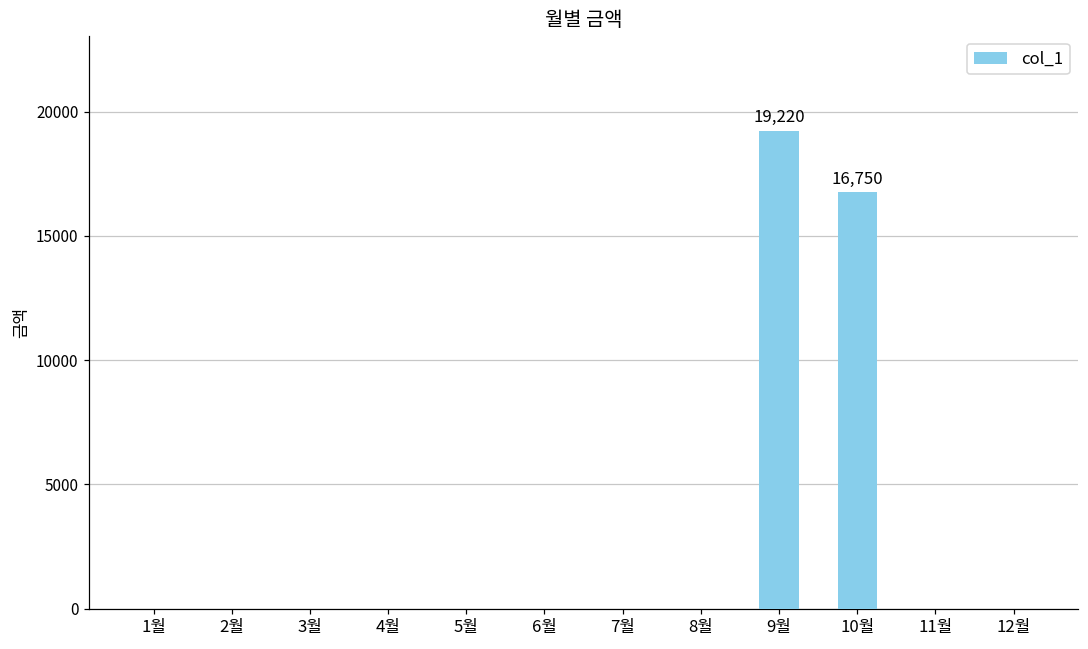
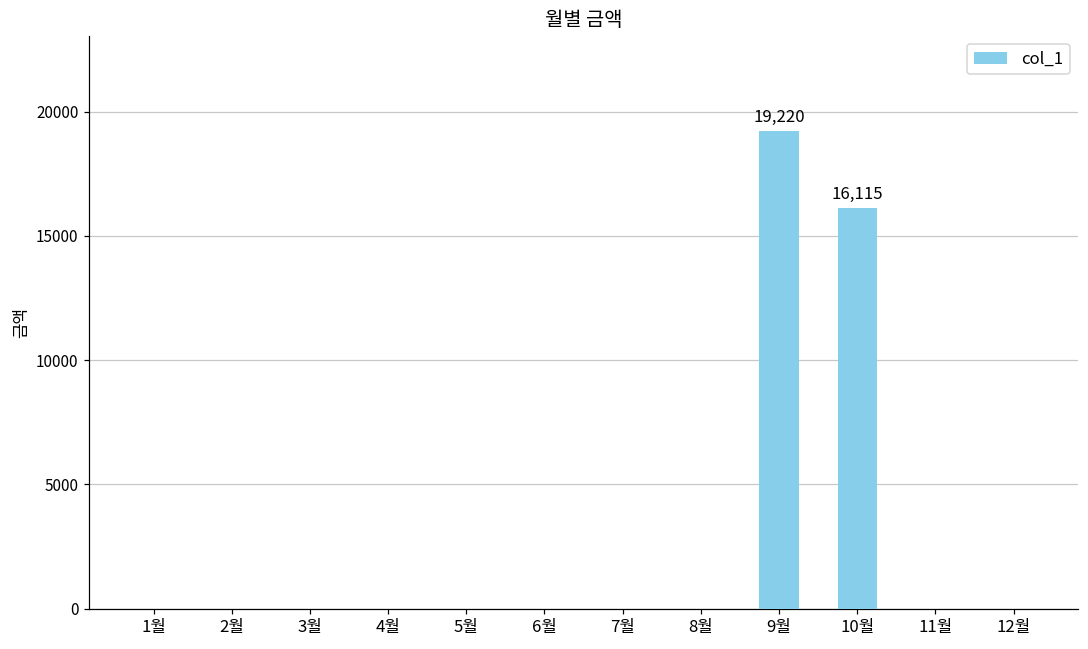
  {
    "9월": "19,220",
-   "10월": "16,750"
+   "10월": "16,115"
  }
